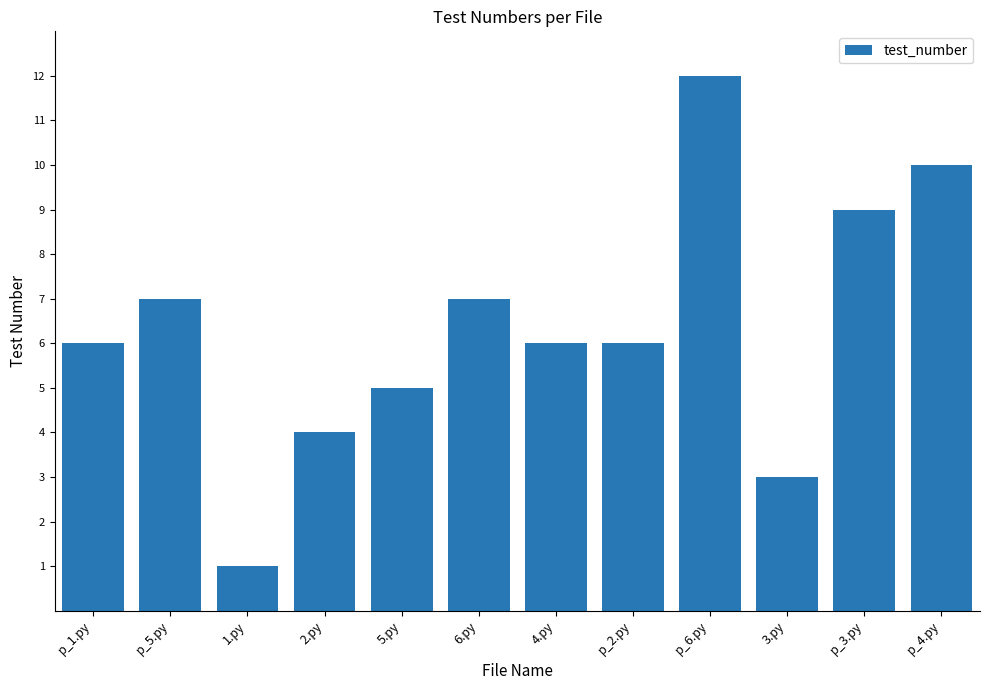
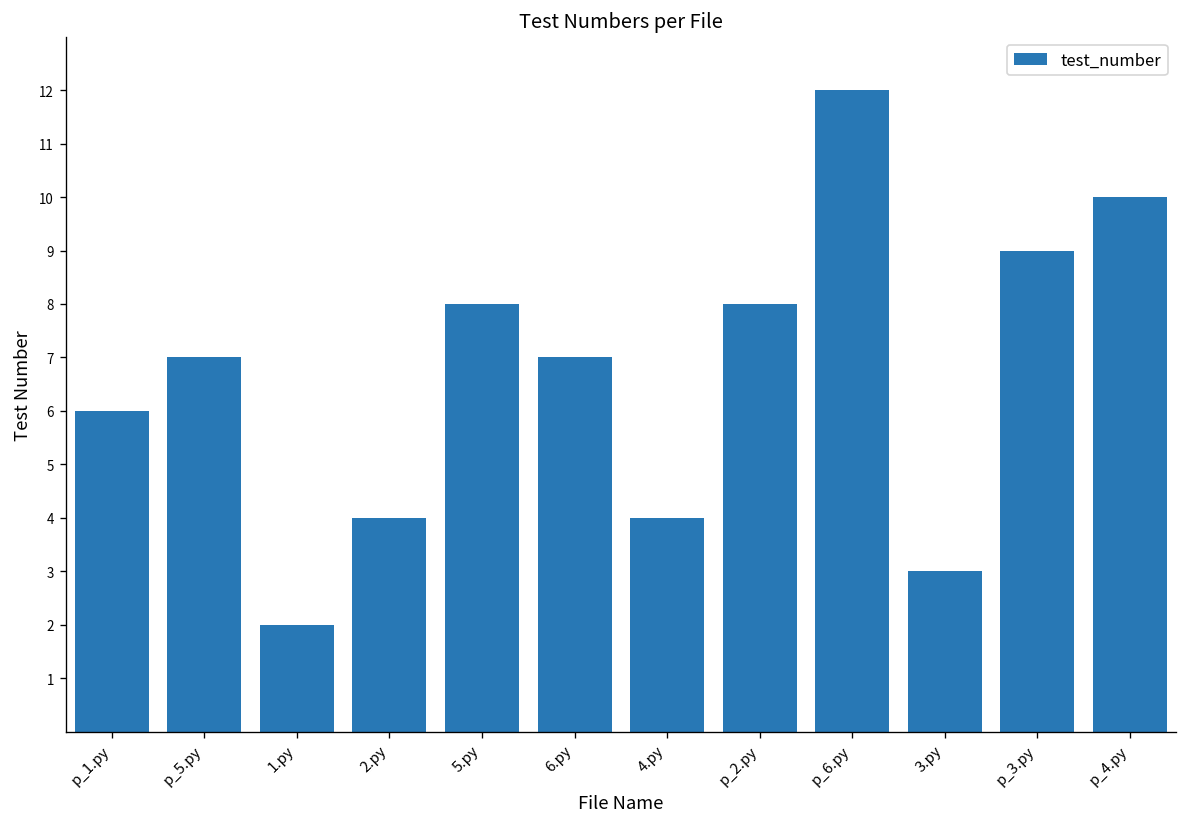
  {
    "p_1.py": 6,
    "p_5.py": 7,
-   "1.py": 1,
+   "1.py": 2,
    "2.py": 4,
-   "5.py": 5,
+   "5.py": 8,
    "6.py": 7,
-   "4.py": 6,
-   "p_2.py": 6,
+   "4.py": 4,
+   "p_2.py": 8,
    "p_6.py": 12,
    "3.py": 3,
    "p_3.py": 9,
    "p_4.py": 10
  }
